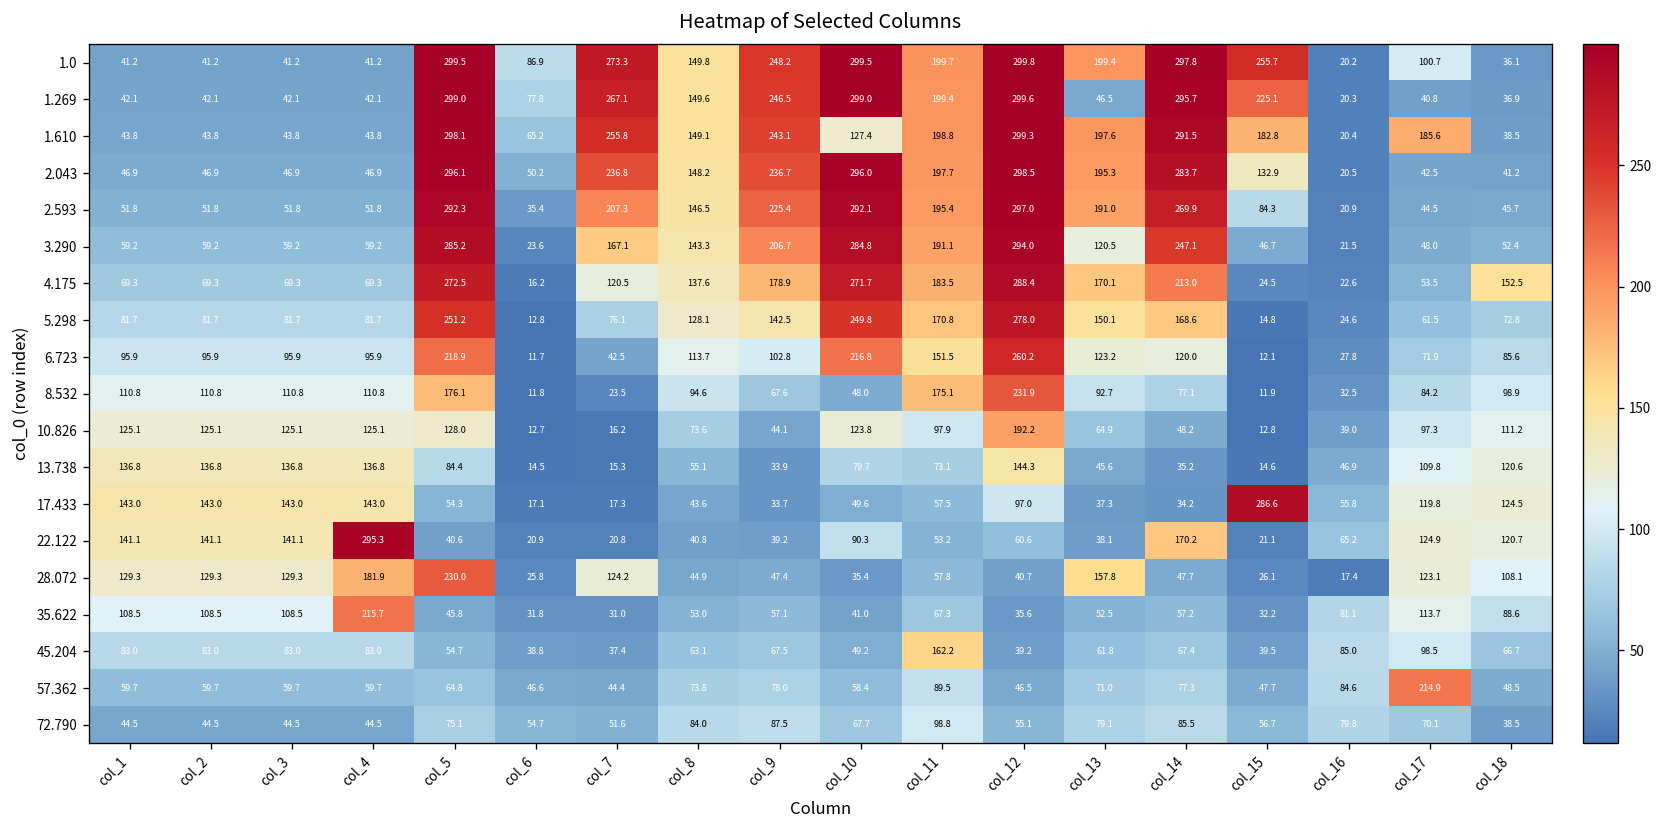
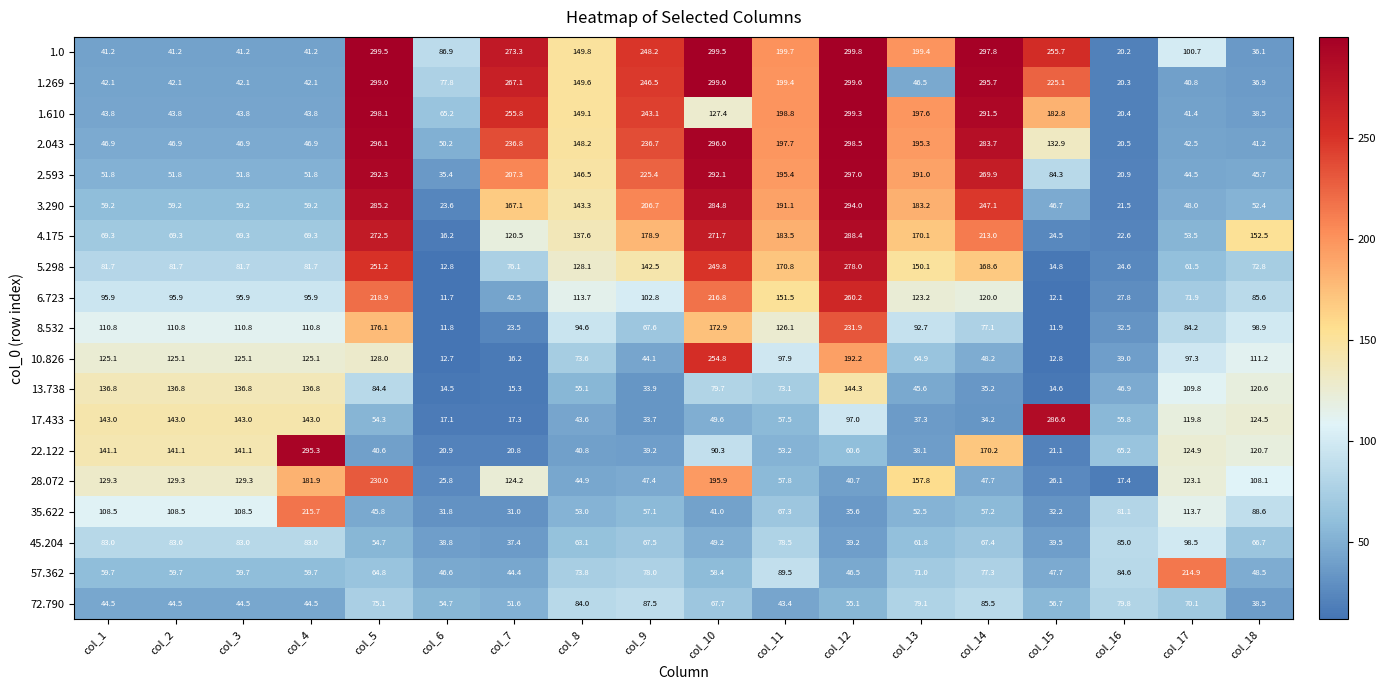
  {
    "1.610": {
      "col_1": 43.8,
      "col_2": 43.8,
      "col_3": 43.8,
      "col_4": 43.8,
      "col_5": 298.1,
      "col_6": 65.2,
      "col_7": 255.8,
      "col_8": 149.1,
      "col_9": 243.1,
      "col_10": 127.4,
      "col_11": 198.8,
      "col_12": 299.3,
      "col_13": 197.6,
      "col_14": 291.5,
      "col_15": 182.8,
      "col_16": 20.4,
-     "col_17": 185.6,
+     "col_17": 41.4,
      "col_18": 38.5
    },
    "3.290": {
      "col_1": 59.2,
      "col_2": 59.2,
      "col_3": 59.2,
      "col_4": 59.2,
      "col_5": 285.2,
      "col_6": 23.6,
      "col_7": 167.1,
      "col_8": 143.3,
      "col_9": 206.7,
      "col_10": 284.8,
      "col_11": 191.1,
      "col_12": 294.0,
-     "col_13": 120.5,
+     "col_13": 183.2,
      "col_14": 247.1,
      "col_15": 46.7,
      "col_16": 21.5,
      "col_17": 48.0,
      "col_18": 52.4
    },
    "8.532": {
      "col_1": 110.8,
      "col_2": 110.8,
      "col_3": 110.8,
      "col_4": 110.8,
      "col_5": 176.1,
      "col_6": 11.8,
      "col_7": 23.5,
      "col_8": 94.6,
      "col_9": 67.6,
-     "col_10": 48.0,
-     "col_11": 175.1,
+     "col_10": 172.9,
+     "col_11": 126.1,
      "col_12": 231.9,
      "col_13": 92.7,
      "col_14": 77.1,
      "col_15": 11.9,
      "col_16": 32.5,
      "col_17": 84.2,
      "col_18": 98.9
    },
    "10.826": {
      "col_1": 125.1,
      "col_2": 125.1,
      "col_3": 125.1,
      "col_4": 125.1,
      "col_5": 128.0,
      "col_6": 12.7,
      "col_7": 16.2,
      "col_8": 73.6,
      "col_9": 44.1,
-     "col_10": 123.8,
+     "col_10": 254.8,
      "col_11": 97.9,
      "col_12": 192.2,
      "col_13": 64.9,
      "col_14": 48.2,
      "col_15": 12.8,
      "col_16": 39.0,
      "col_17": 97.3,
      "col_18": 111.2
    },
    "28.072": {
      "col_1": 129.3,
      "col_2": 129.3,
      "col_3": 129.3,
      "col_4": 181.9,
      "col_5": 230.0,
      "col_6": 25.8,
      "col_7": 124.2,
      "col_8": 44.9,
      "col_9": 47.4,
-     "col_10": 35.4,
+     "col_10": 195.9,
      "col_11": 57.8,
      "col_12": 40.7,
      "col_13": 157.8,
      "col_14": 47.7,
      "col_15": 26.1,
      "col_16": 17.4,
      "col_17": 123.1,
      "col_18": 108.1
    },
    "45.204": {
      "col_1": 83.0,
      "col_2": 83.0,
      "col_3": 83.0,
      "col_4": 83.0,
      "col_5": 54.7,
      "col_6": 38.8,
      "col_7": 37.4,
      "col_8": 63.1,
      "col_9": 67.5,
      "col_10": 49.2,
-     "col_11": 162.2,
+     "col_11": 78.5,
      "col_12": 39.2,
      "col_13": 61.8,
      "col_14": 67.4,
      "col_15": 39.5,
      "col_16": 85.0,
      "col_17": 98.5,
      "col_18": 66.7
    },
    "72.790": {
      "col_1": 44.5,
      "col_2": 44.5,
      "col_3": 44.5,
      "col_4": 44.5,
      "col_5": 75.1,
      "col_6": 54.7,
      "col_7": 51.6,
      "col_8": 84.0,
      "col_9": 87.5,
      "col_10": 67.7,
-     "col_11": 98.8,
+     "col_11": 43.4,
      "col_12": 55.1,
      "col_13": 79.1,
      "col_14": 85.5,
      "col_15": 56.7,
      "col_16": 79.8,
      "col_17": 70.1,
      "col_18": 38.5
    }
  }
